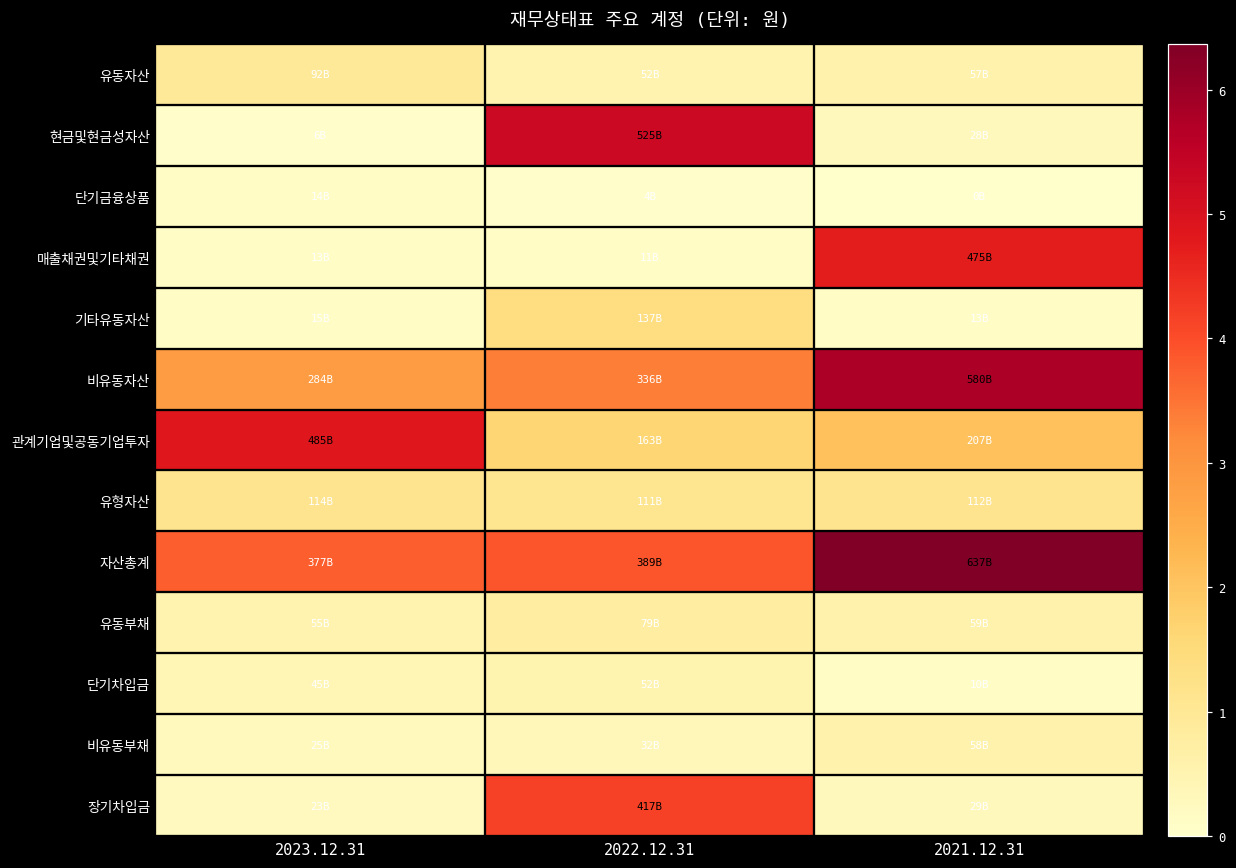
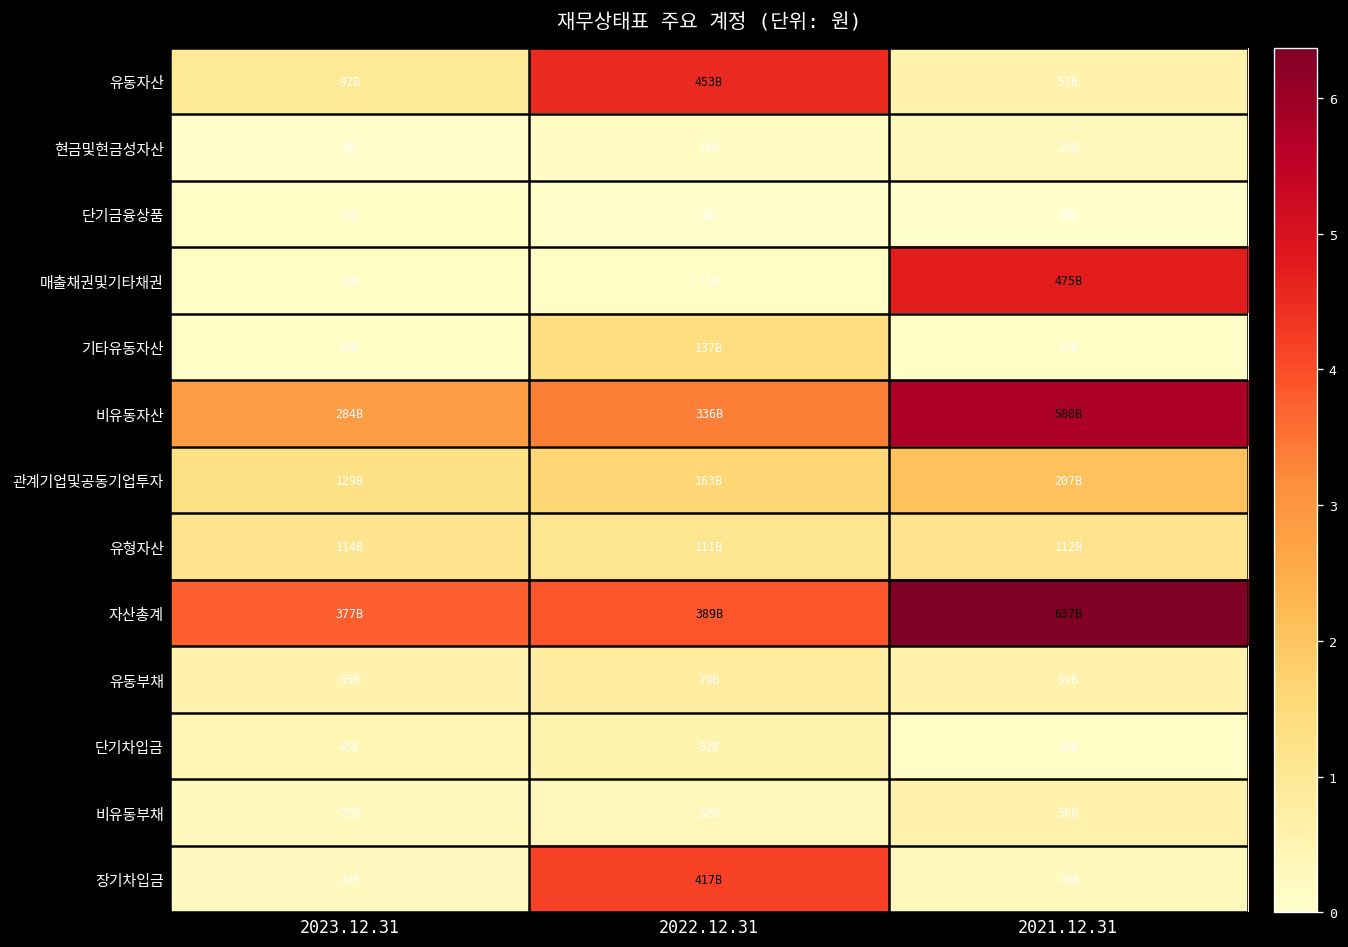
  {
    "유동자산": {
      "2023.12.31": "92B",
-     "2022.12.31": "52B",
+     "2022.12.31": "453B",
      "2021.12.31": "57B"
    },
    "현금및현금성자산": {
      "2023.12.31": "6B",
-     "2022.12.31": "525B",
+     "2022.12.31": "18B",
      "2021.12.31": "28B"
    },
    "단기금융상품": {
      "2023.12.31": "14B",
      "2022.12.31": "4B",
      "2021.12.31": "0B"
    },
    "매출채권및기타채권": {
      "2023.12.31": "13B",
      "2022.12.31": "11B",
      "2021.12.31": "475B"
    },
    "기타유동자산": {
      "2023.12.31": "15B",
      "2022.12.31": "137B",
      "2021.12.31": "13B"
    },
    "비유동자산": {
      "2023.12.31": "284B",
      "2022.12.31": "336B",
      "2021.12.31": "580B"
    },
    "관계기업및공동기업투자": {
-     "2023.12.31": "485B",
+     "2023.12.31": "129B",
      "2022.12.31": "163B",
      "2021.12.31": "207B"
    },
    "유형자산": {
      "2023.12.31": "114B",
      "2022.12.31": "111B",
      "2021.12.31": "112B"
    },
    "자산총계": {
      "2023.12.31": "377B",
      "2022.12.31": "389B",
      "2021.12.31": "637B"
    },
    "유동부채": {
      "2023.12.31": "55B",
      "2022.12.31": "79B",
      "2021.12.31": "59B"
    },
    "단기차입금": {
      "2023.12.31": "45B",
      "2022.12.31": "52B",
      "2021.12.31": "10B"
    },
    "비유동부채": {
      "2023.12.31": "25B",
      "2022.12.31": "32B",
      "2021.12.31": "58B"
    },
    "장기차입금": {
      "2023.12.31": "23B",
      "2022.12.31": "417B",
      "2021.12.31": "29B"
    }
  }
